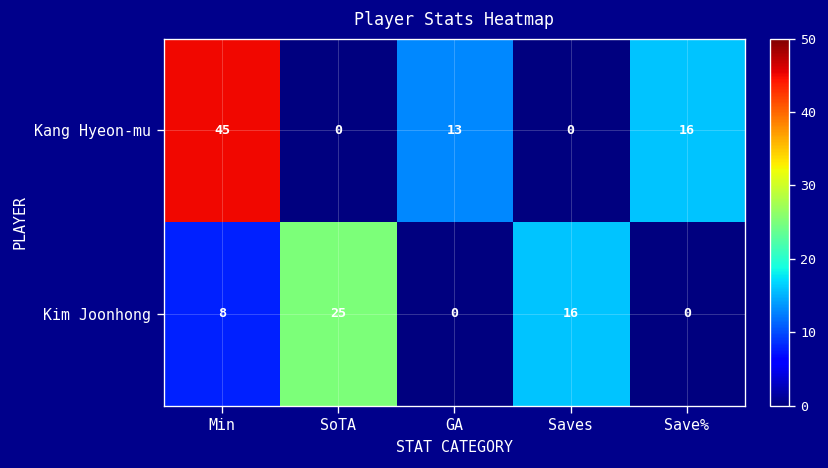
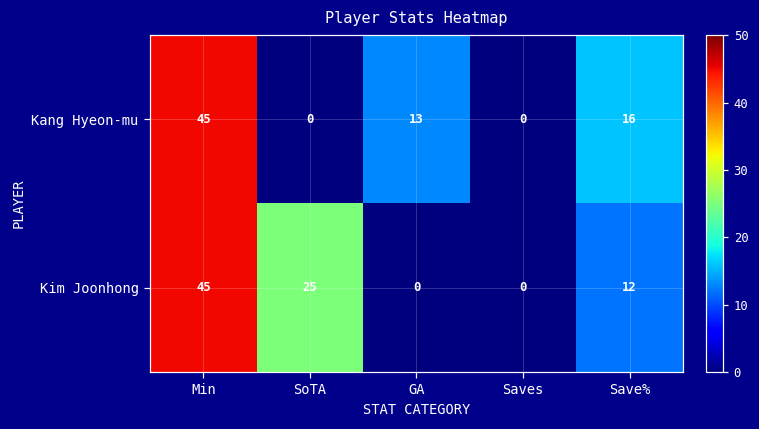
  {
    "Kang Hyeon-mu": {
      "Min": 45,
      "SoTA": 0,
      "GA": 13,
      "Saves": 0,
      "Save%": 16
    },
    "Kim Joonhong": {
-     "Min": 8,
+     "Min": 45,
      "SoTA": 25,
      "GA": 0,
-     "Saves": 16,
-     "Save%": 0
+     "Saves": 0,
+     "Save%": 12
    }
  }
